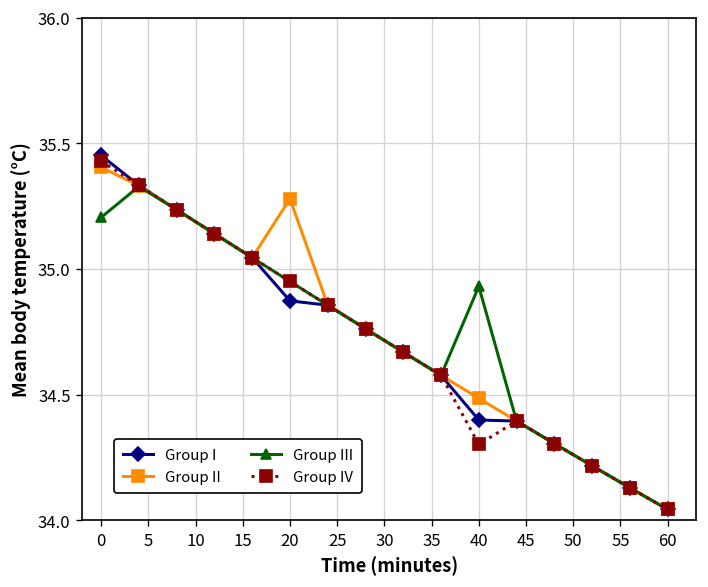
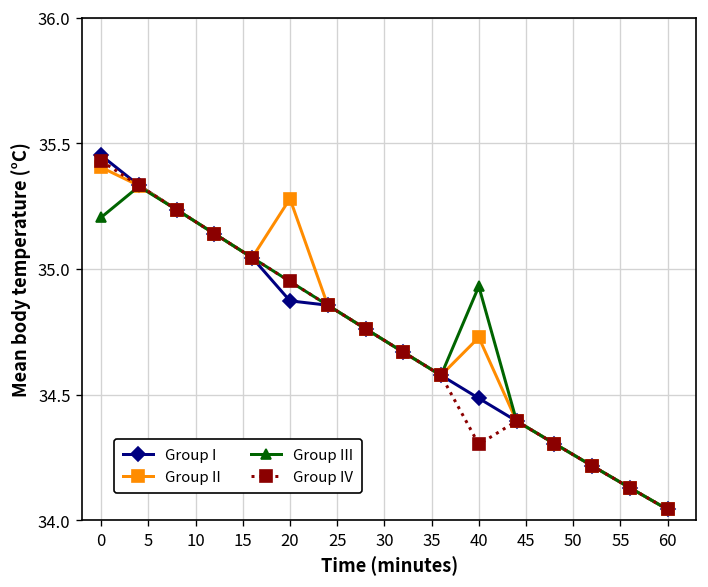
  {
    "Group I": {
      "0": 35.45,
      "20": 34.87,
-     "40": 34.40
+     "40": 34.49
    },
    "Group II": {
      "0": 35.40,
      "20": 35.28,
-     "40": 34.49
+     "40": 34.73
    },
    "Group III": {
      "0": 35.21,
      "40": 34.93
    },
    "Group IV": {
      "0": 35.43,
      "40": 34.30
    }
  }
